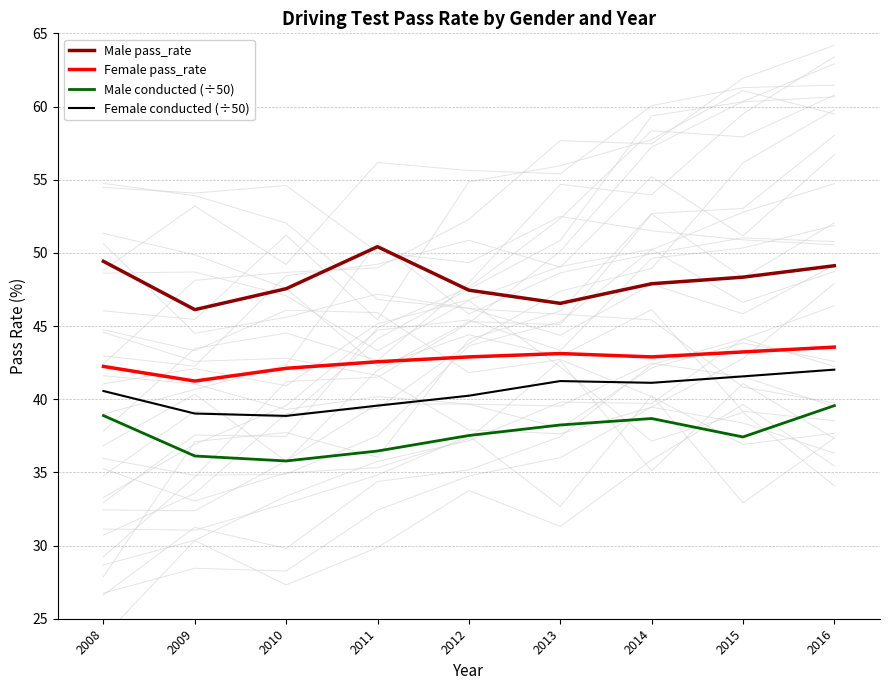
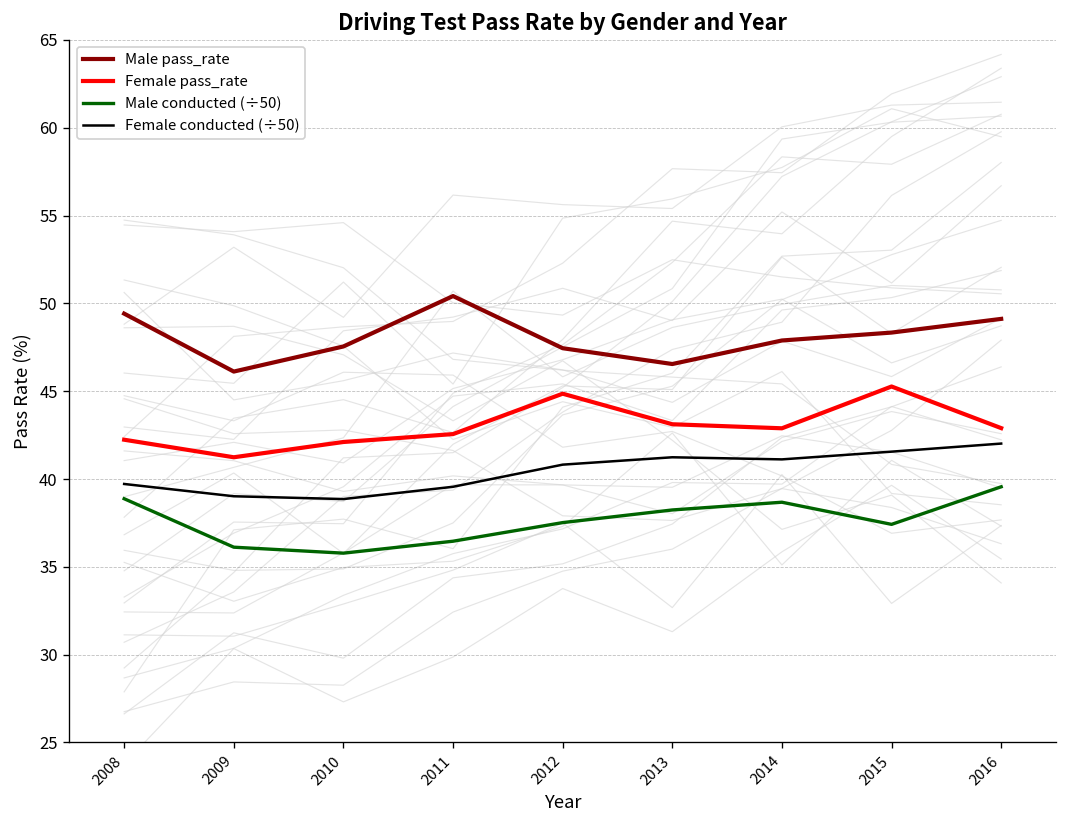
  {
    "Male pass_rate": {
      "2008": 49.4,
      "2009": 46.1,
      "2011": 50.4,
      "2013": 46.6
    },
    "Female pass_rate": {
      "2009": 41.2,
      "2010": 42.1,
-     "2012": 42.9,
+     "2012": 44.9,
      "2013": 43.1,
      "2014": 42.9,
-     "2015": 43.2,
-     "2016": 43.6
+     "2015": 45.3,
+     "2016": 42.9
    },
    "Male conducted (÷50)": {
      "2009": 36.1,
      "2011": 36.5,
      "2013": 38.2,
      "2014": 38.7,
      "2015": 37.4
    },
    "Female conducted (÷50)": {
-     "2008": 40.6,
-     "2012": 40.2,
+     "2008": 39.7,
+     "2012": 40.8,
      "2013": 41.2,
      "2014": 41.1,
      "2016": 42.0
    }
  }
